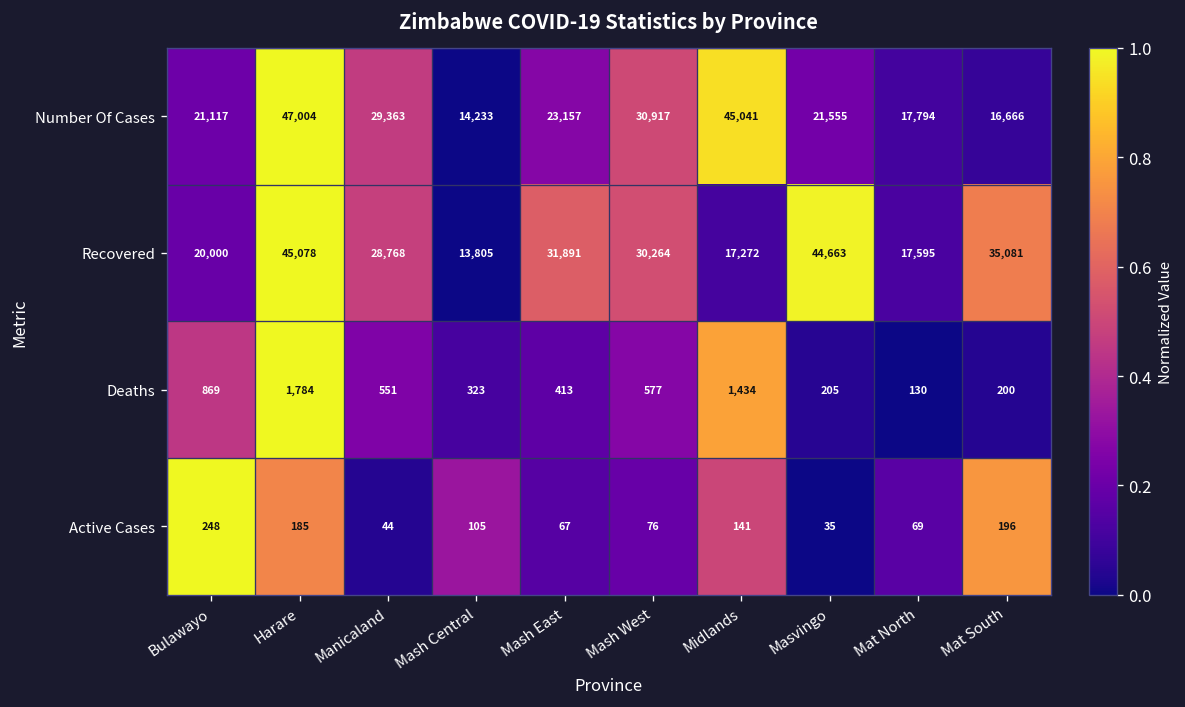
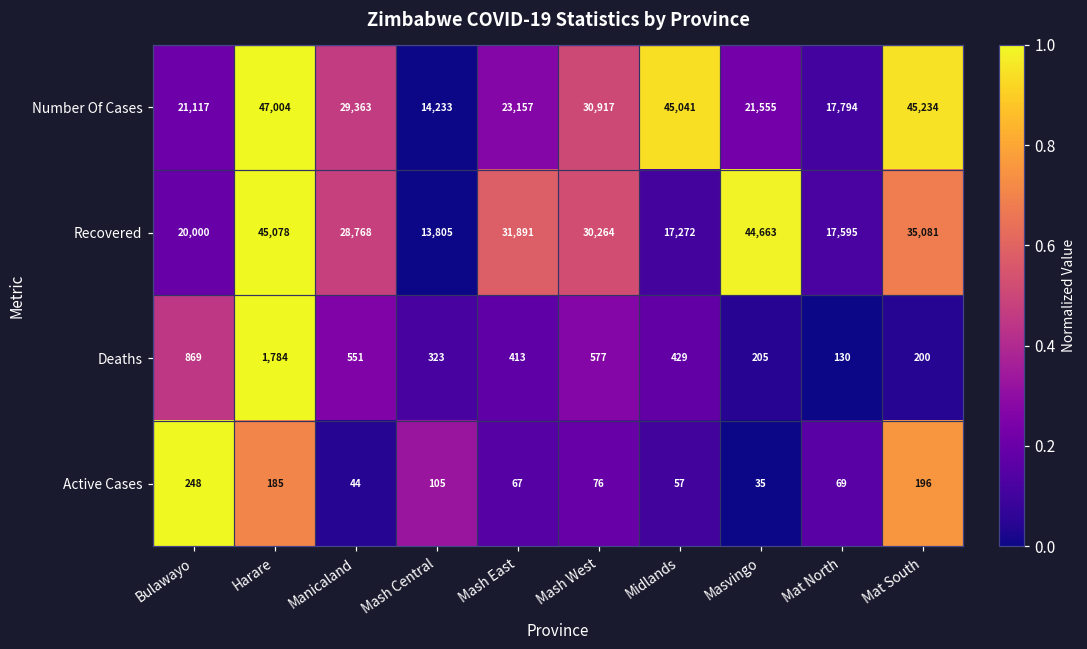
  {
    "Number Of Cases": {
      "Bulawayo": "21,117",
      "Harare": "47,004",
      "Manicaland": "29,363",
      "Mash Central": "14,233",
      "Mash East": "23,157",
      "Mash West": "30,917",
      "Midlands": "45,041",
      "Masvingo": "21,555",
      "Mat North": "17,794",
-     "Mat South": "16,666"
+     "Mat South": "45,234"
    },
    "Recovered": {
      "Bulawayo": "20,000",
      "Harare": "45,078",
      "Manicaland": "28,768",
      "Mash Central": "13,805",
      "Mash East": "31,891",
      "Mash West": "30,264",
      "Midlands": "17,272",
      "Masvingo": "44,663",
      "Mat North": "17,595",
      "Mat South": "35,081"
    },
    "Deaths": {
      "Bulawayo": "869",
      "Harare": "1,784",
      "Manicaland": "551",
      "Mash Central": "323",
      "Mash East": "413",
      "Mash West": "577",
-     "Midlands": "1,434",
+     "Midlands": "429",
      "Masvingo": "205",
      "Mat North": "130",
      "Mat South": "200"
    },
    "Active Cases": {
      "Bulawayo": "248",
      "Harare": "185",
      "Manicaland": "44",
      "Mash Central": "105",
      "Mash East": "67",
      "Mash West": "76",
-     "Midlands": "141",
+     "Midlands": "57",
      "Masvingo": "35",
      "Mat North": "69",
      "Mat South": "196"
    }
  }
